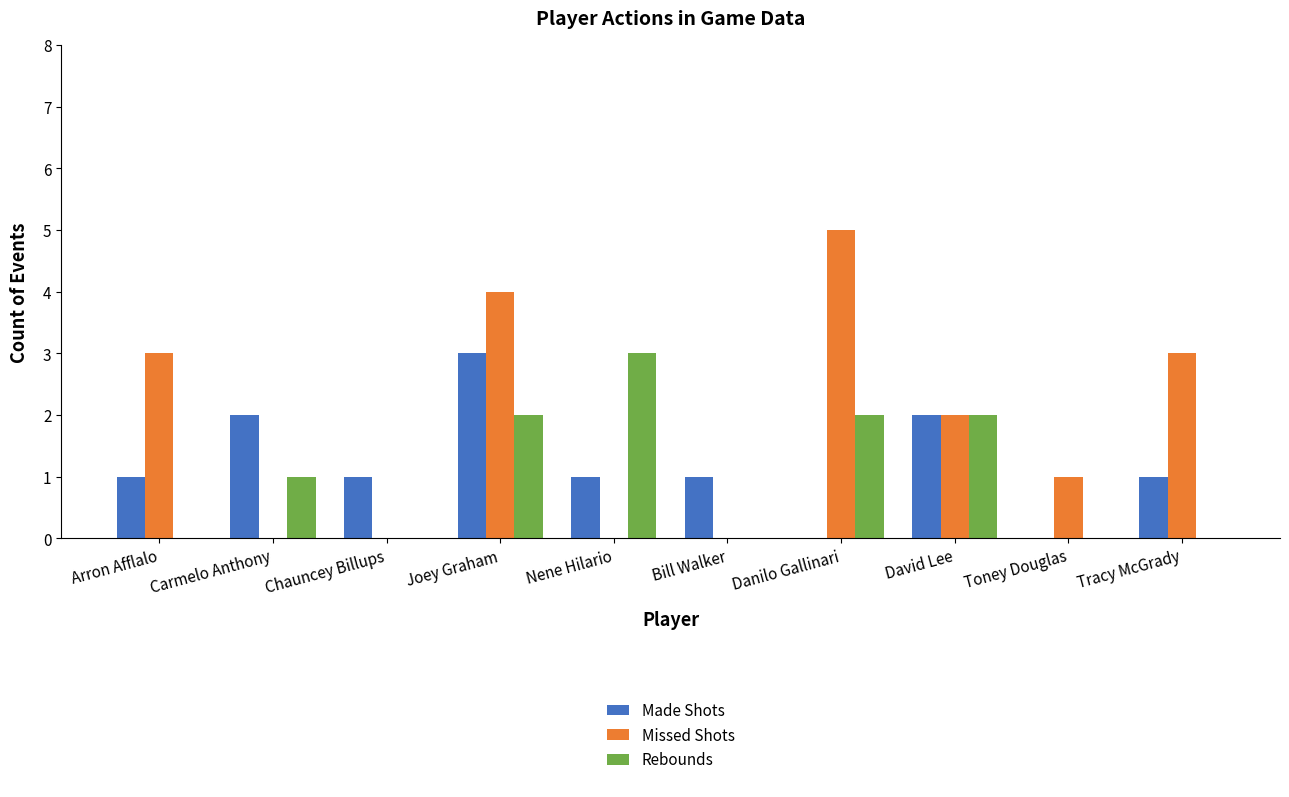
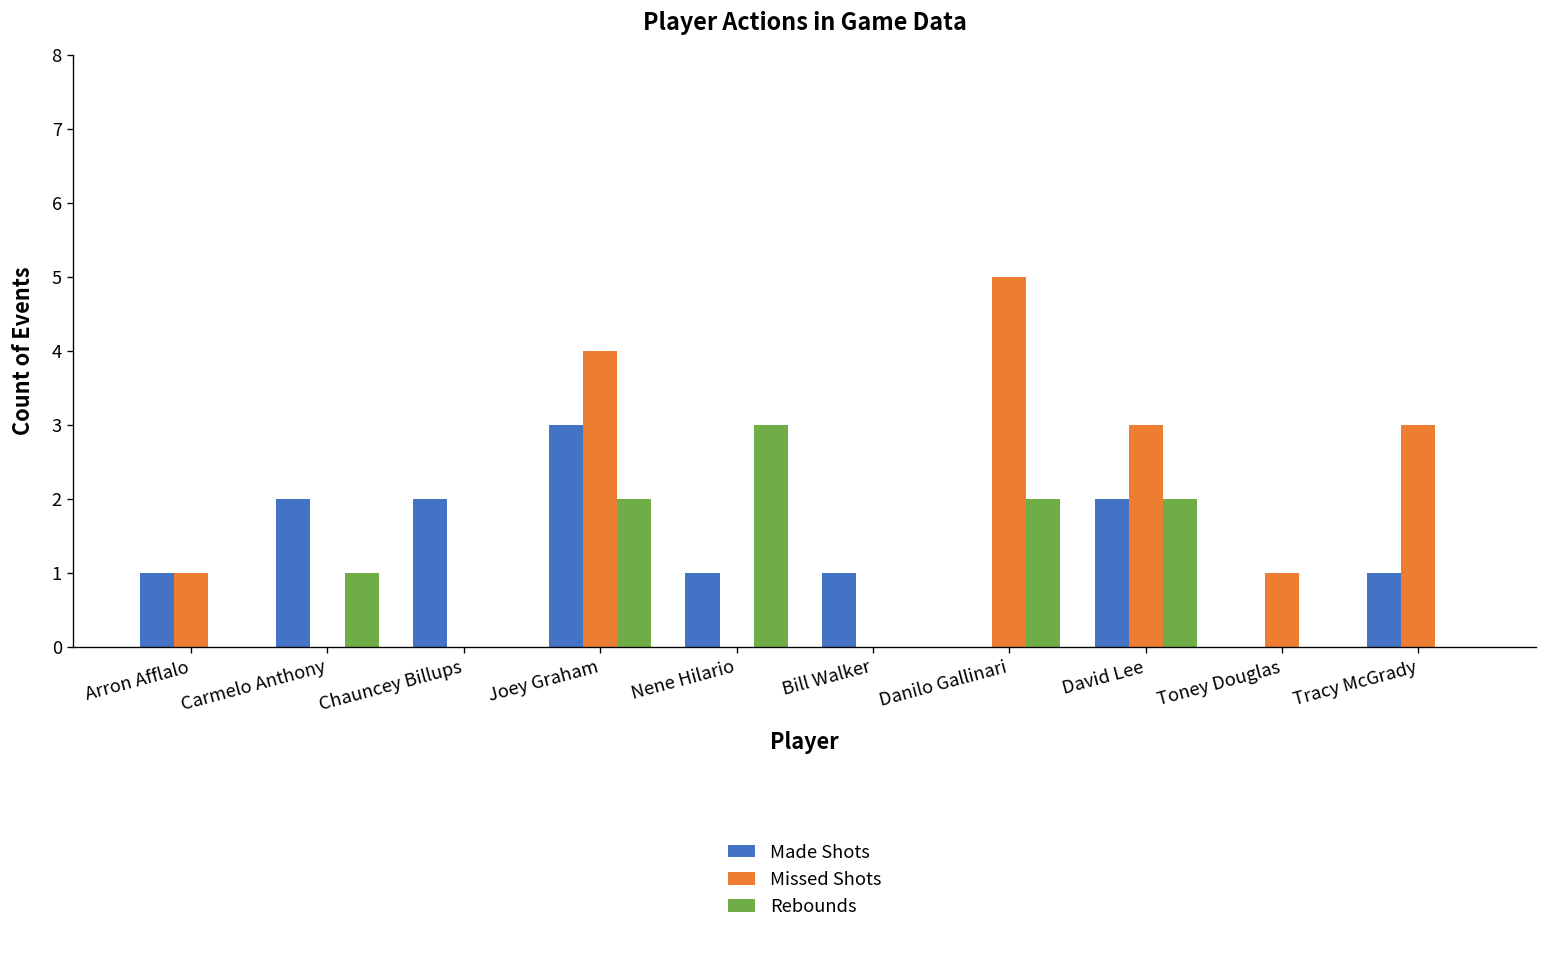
  {
    "Made Shots": {
      "Arron Afflalo": 1,
      "Carmelo Anthony": 2,
-     "Chauncey Billups": 1,
+     "Chauncey Billups": 2,
      "Joey Graham": 3,
      "Nene Hilario": 1,
      "Bill Walker": 1,
      "Danilo Gallinari": 0,
      "David Lee": 2,
      "Toney Douglas": 0,
      "Tracy McGrady": 1
    },
    "Missed Shots": {
-     "Arron Afflalo": 3,
+     "Arron Afflalo": 1,
      "Carmelo Anthony": 0,
      "Chauncey Billups": 0,
      "Joey Graham": 4,
      "Nene Hilario": 0,
      "Bill Walker": 0,
      "Danilo Gallinari": 5,
-     "David Lee": 2,
+     "David Lee": 3,
      "Toney Douglas": 1,
      "Tracy McGrady": 3
    },
    "Rebounds": {
      "Arron Afflalo": 0,
      "Carmelo Anthony": 1,
      "Chauncey Billups": 0,
      "Joey Graham": 2,
      "Nene Hilario": 3,
      "Bill Walker": 0,
      "Danilo Gallinari": 2,
      "David Lee": 2,
      "Toney Douglas": 0,
      "Tracy McGrady": 0
    }
  }
